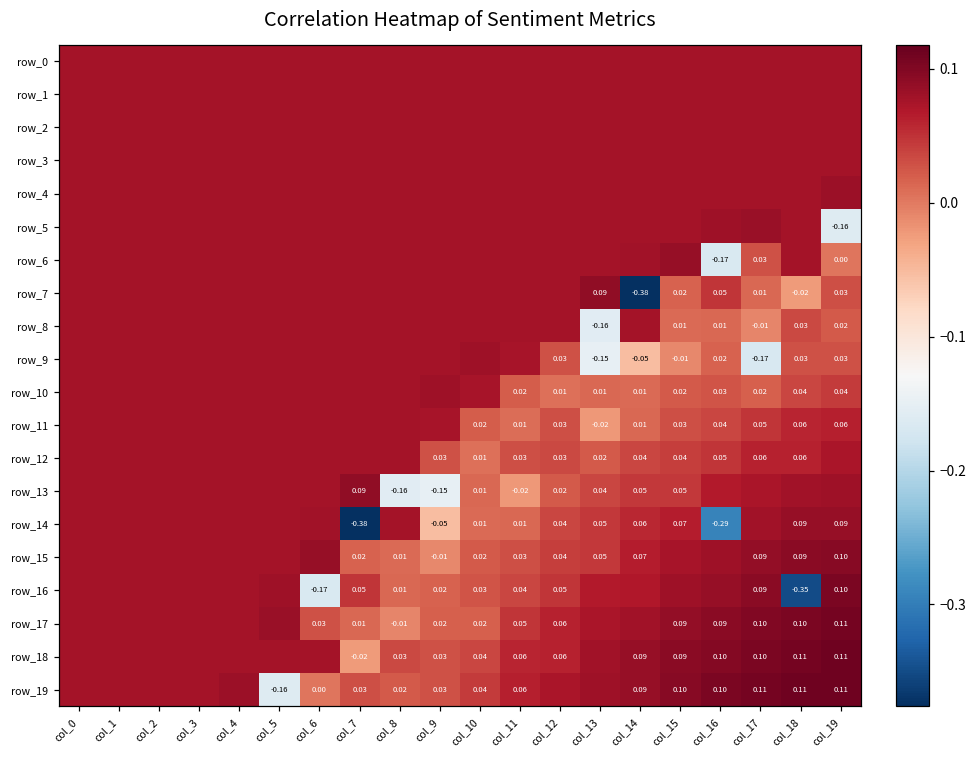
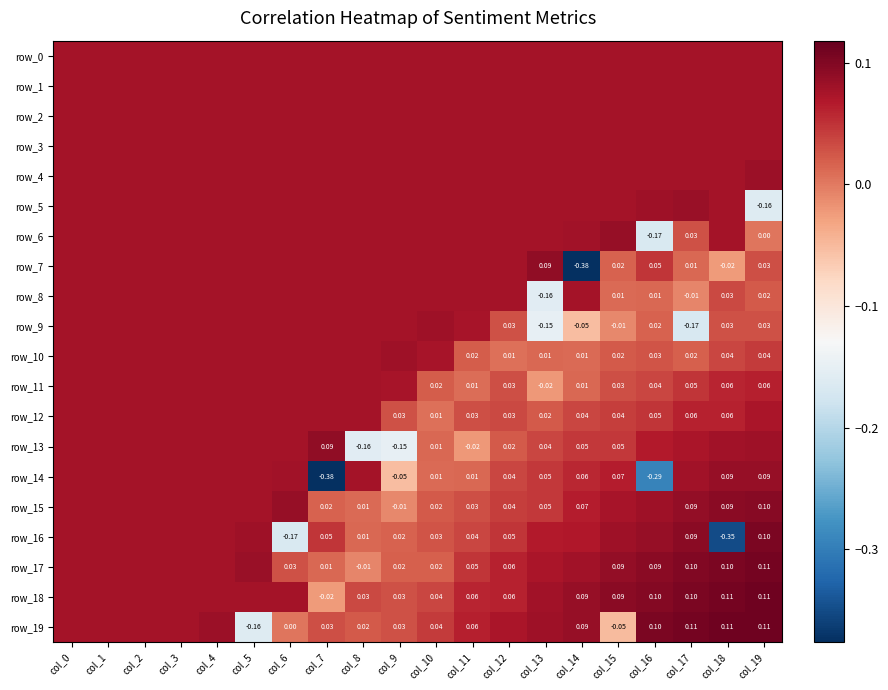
  {
    "row_5": {
      "col_19": -0.16
    },
    "row_6": {
      "col_16": -0.17,
      "col_17": 0.03,
      "col_19": 0.00
    },
    "row_7": {
      "col_13": 0.09,
      "col_14": -0.38,
      "col_15": 0.02,
      "col_16": 0.05,
      "col_17": 0.01,
      "col_18": -0.02,
      "col_19": 0.03
    },
    "row_8": {
      "col_13": -0.16,
      "col_15": 0.01,
      "col_16": 0.01,
      "col_17": -0.01,
      "col_18": 0.03,
      "col_19": 0.02
    },
    "row_9": {
      "col_12": 0.03,
      "col_13": -0.15,
      "col_14": -0.05,
      "col_15": -0.01,
      "col_16": 0.02,
      "col_17": -0.17,
      "col_18": 0.03,
      "col_19": 0.03
    },
    "row_10": {
      "col_11": 0.02,
      "col_12": 0.01,
      "col_13": 0.01,
      "col_14": 0.01,
      "col_15": 0.02,
      "col_16": 0.03,
      "col_17": 0.02,
      "col_18": 0.04,
      "col_19": 0.04
    },
    "row_11": {
      "col_10": 0.02,
      "col_11": 0.01,
      "col_12": 0.03,
      "col_13": -0.02,
      "col_14": 0.01,
      "col_15": 0.03,
      "col_16": 0.04,
      "col_17": 0.05,
      "col_18": 0.06,
      "col_19": 0.06
    },
    "row_12": {
      "col_9": 0.03,
      "col_10": 0.01,
      "col_11": 0.03,
      "col_12": 0.03,
      "col_13": 0.02,
      "col_14": 0.04,
      "col_15": 0.04,
      "col_16": 0.05,
      "col_17": 0.06,
      "col_18": 0.06
    },
    "row_13": {
      "col_7": 0.09,
      "col_8": -0.16,
      "col_9": -0.15,
      "col_10": 0.01,
      "col_11": -0.02,
      "col_12": 0.02,
      "col_13": 0.04,
      "col_14": 0.05,
      "col_15": 0.05
    },
    "row_14": {
      "col_7": -0.38,
      "col_9": -0.05,
      "col_10": 0.01,
      "col_11": 0.01,
      "col_12": 0.04,
      "col_13": 0.05,
      "col_14": 0.06,
      "col_15": 0.07,
      "col_16": -0.29,
      "col_18": 0.09,
      "col_19": 0.09
    },
    "row_15": {
      "col_7": 0.02,
      "col_8": 0.01,
      "col_9": -0.01,
      "col_10": 0.02,
      "col_11": 0.03,
      "col_12": 0.04,
      "col_13": 0.05,
      "col_14": 0.07,
      "col_17": 0.09,
      "col_18": 0.09,
      "col_19": 0.10
    },
    "row_16": {
      "col_6": -0.17,
      "col_7": 0.05,
      "col_8": 0.01,
      "col_9": 0.02,
      "col_10": 0.03,
      "col_11": 0.04,
      "col_12": 0.05,
      "col_17": 0.09,
      "col_18": -0.35,
      "col_19": 0.10
    },
    "row_17": {
      "col_6": 0.03,
      "col_7": 0.01,
      "col_8": -0.01,
      "col_9": 0.02,
      "col_10": 0.02,
      "col_11": 0.05,
      "col_12": 0.06,
      "col_15": 0.09,
      "col_16": 0.09,
      "col_17": 0.10,
      "col_18": 0.10,
      "col_19": 0.11
    },
    "row_18": {
      "col_7": -0.02,
      "col_8": 0.03,
      "col_9": 0.03,
      "col_10": 0.04,
      "col_11": 0.06,
      "col_12": 0.06,
      "col_14": 0.09,
      "col_15": 0.09,
      "col_16": 0.10,
      "col_17": 0.10,
      "col_18": 0.11,
      "col_19": 0.11
    },
    "row_19": {
      "col_5": -0.16,
      "col_6": 0.00,
      "col_7": 0.03,
      "col_8": 0.02,
      "col_9": 0.03,
      "col_10": 0.04,
      "col_11": 0.06,
      "col_14": 0.09,
-     "col_15": 0.10,
+     "col_15": -0.05,
      "col_16": 0.10,
      "col_17": 0.11,
      "col_18": 0.11,
      "col_19": 0.11
    }
  }
